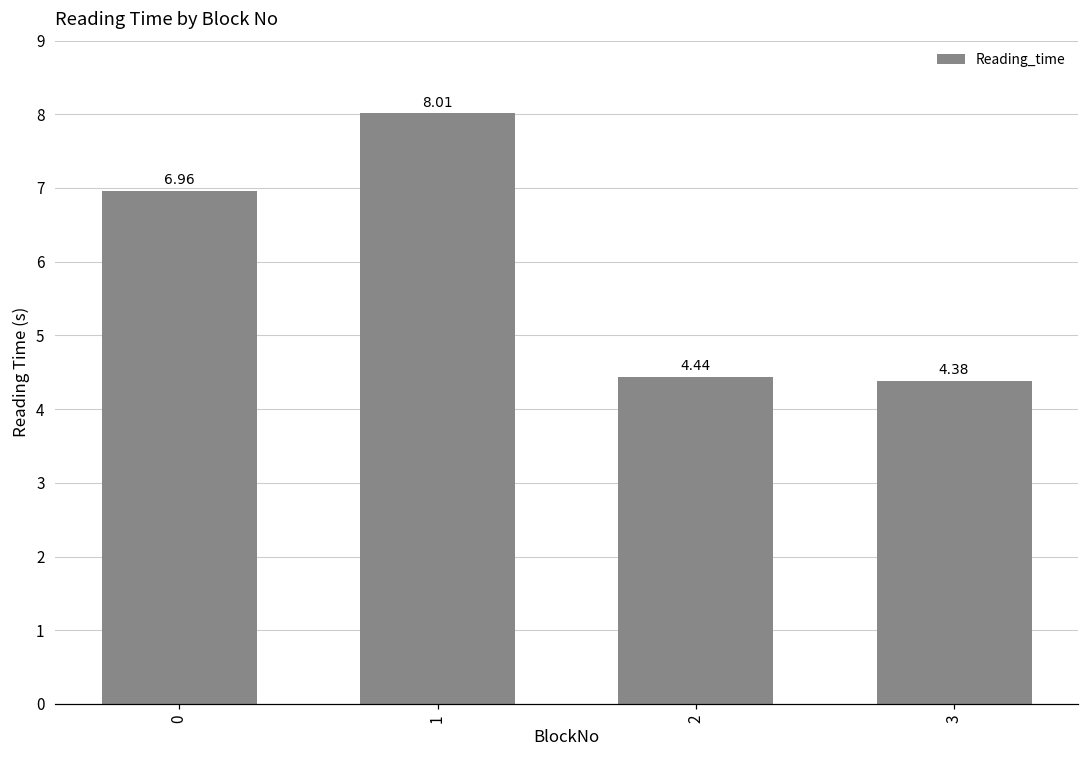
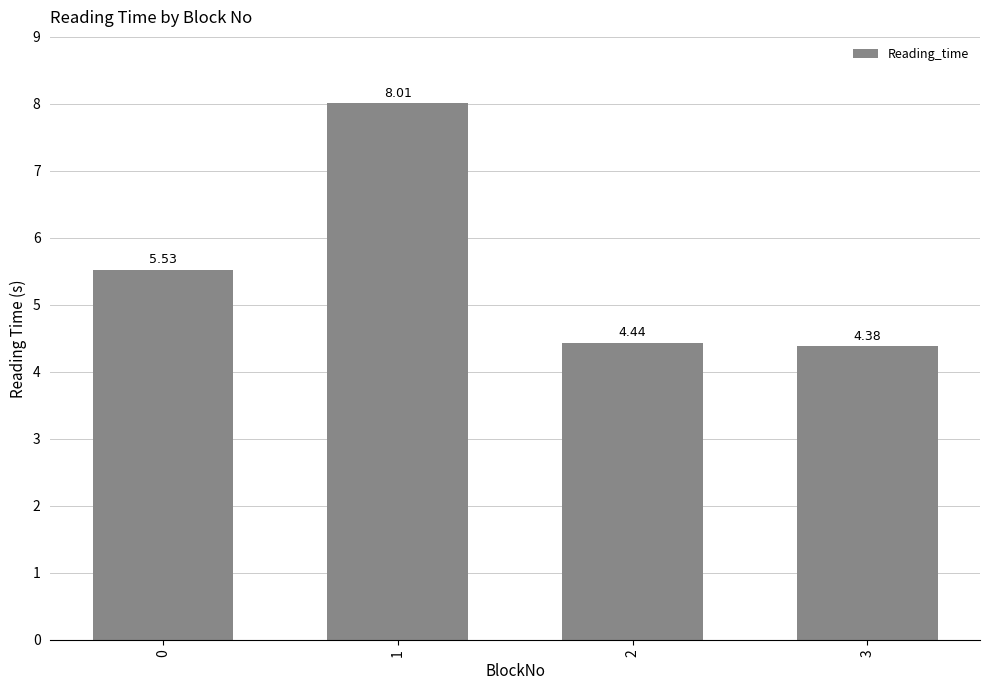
  {
-   "0": 6.96,
+   "0": 5.53,
    "1": 8.01,
    "2": 4.44,
    "3": 4.38
  }
